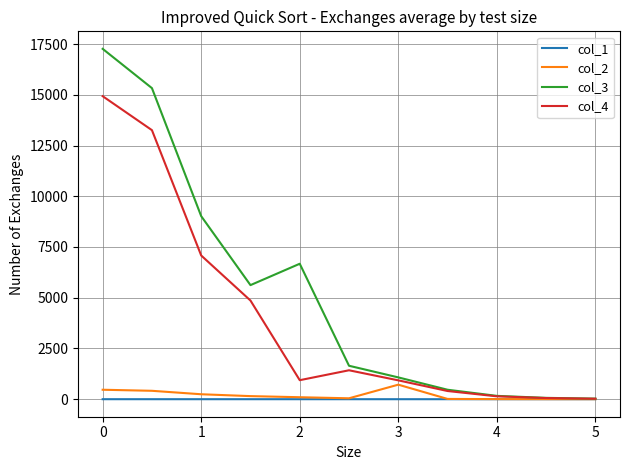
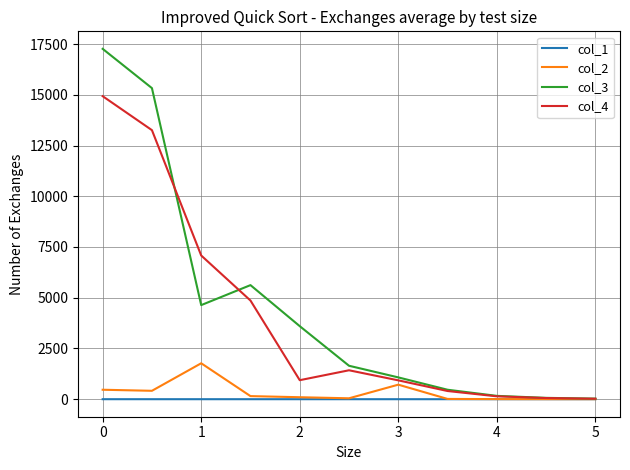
  {
    "col_1": {
      "0": 0,
      "1": 0,
      "3": 0
    },
    "col_2": {
      "0": 500,
-     "1": 200,
+     "1": 1800,
      "3": 700
    },
    "col_3": {
      "0": 17300,
-     "1": 9000,
-     "2": 6700,
+     "1": 4600,
+     "2": 3600,
      "3": 1100
    },
    "col_4": {
      "0": 14900,
      "1": 7100,
      "2": 900,
      "3": 900
    }
  }
